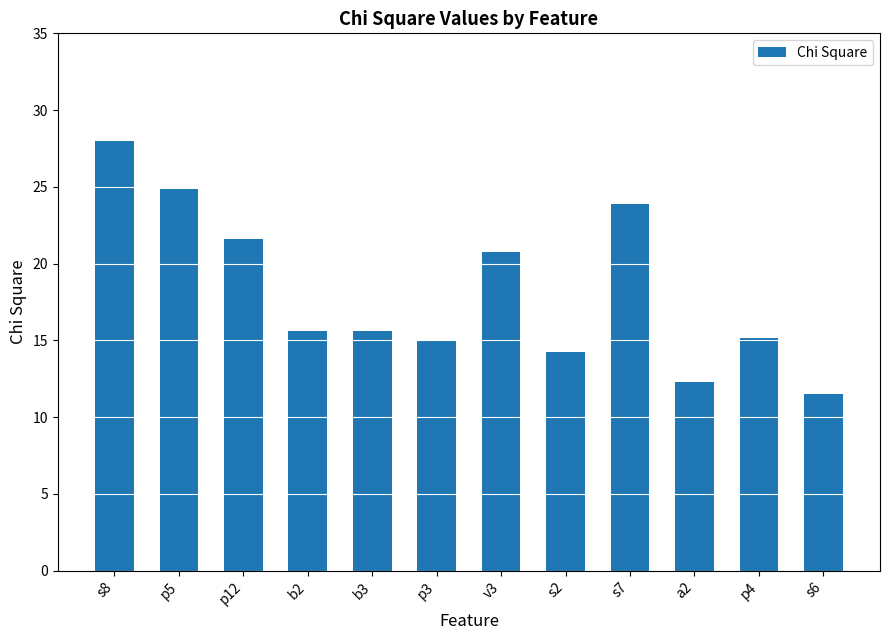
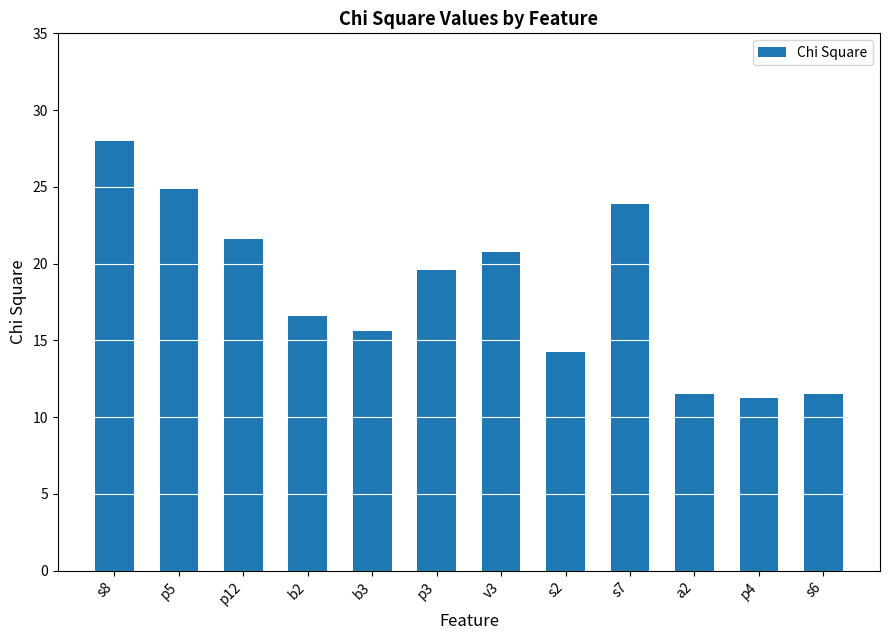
  {
    "s8": 28.0,
    "p5": 24.9,
    "p12": 21.6,
-   "b2": 15.6,
+   "b2": 16.6,
    "b3": 15.6,
-   "p3": 15.1,
+   "p3": 19.6,
    "v3": 20.8,
    "s2": 14.3,
    "s7": 23.9,
-   "a2": 12.3,
-   "p4": 15.2,
+   "a2": 11.5,
+   "p4": 11.2,
    "s6": 11.5
  }
